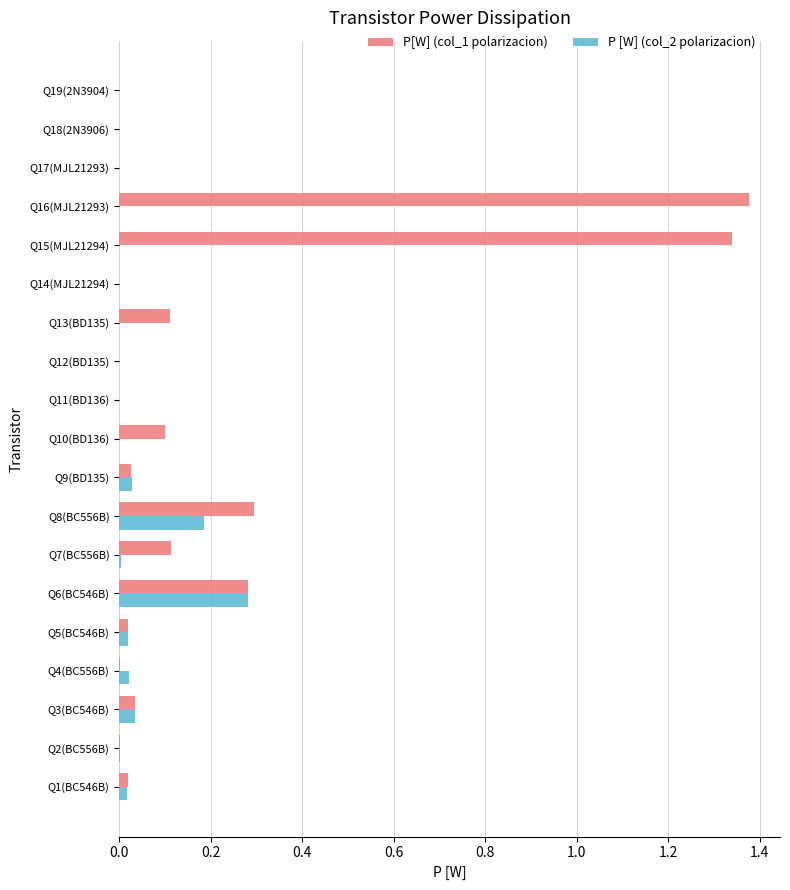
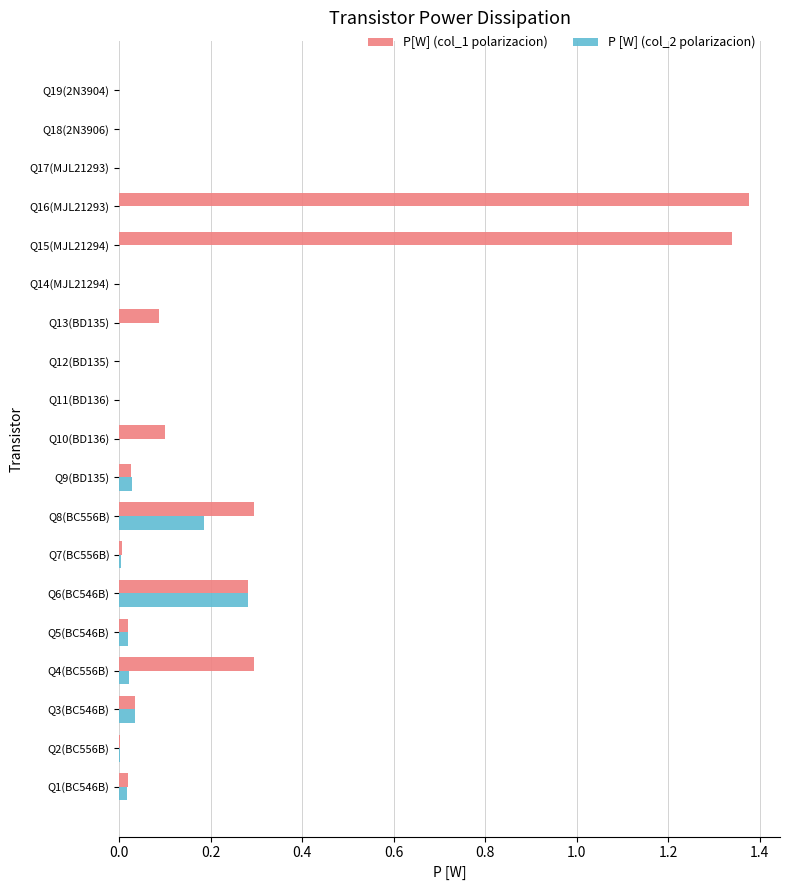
  {
    "P[W] (col_1 polarizacion)": {
      "Q19(2N3904)": 0.00,
      "Q18(2N3906)": 0.00,
      "Q17(MJL21293)": 0.00,
      "Q16(MJL21293)": 1.38,
      "Q15(MJL21294)": 1.34,
      "Q14(MJL21294)": 0.00,
-     "Q13(BD135)": 0.11,
+     "Q13(BD135)": 0.09,
      "Q12(BD135)": 0.00,
      "Q11(BD136)": 0.00,
      "Q10(BD136)": 0.10,
      "Q9(BD135)": 0.02,
      "Q8(BC556B)": 0.30,
-     "Q7(BC556B)": 0.11,
+     "Q7(BC556B)": 0.01,
      "Q6(BC546B)": 0.28,
      "Q5(BC546B)": 0.02,
-     "Q4(BC556B)": 0.00,
+     "Q4(BC556B)": 0.29,
      "Q3(BC546B)": 0.03,
      "Q1(BC546B)": 0.02
    },
    "P [W] (col_2 polarizacion)": {
      "Q19(2N3904)": 0.00,
      "Q18(2N3906)": 0.00,
      "Q17(MJL21293)": 0.00,
      "Q16(MJL21293)": 0.00,
      "Q15(MJL21294)": 0.00,
      "Q14(MJL21294)": 0.00,
      "Q13(BD135)": 0.00,
      "Q12(BD135)": 0.00,
      "Q11(BD136)": 0.00,
      "Q10(BD136)": 0.00,
      "Q9(BD135)": 0.03,
      "Q8(BC556B)": 0.18,
      "Q6(BC546B)": 0.28,
      "Q5(BC546B)": 0.02,
      "Q4(BC556B)": 0.02,
      "Q3(BC546B)": 0.03,
      "Q1(BC546B)": 0.02
    }
  }
